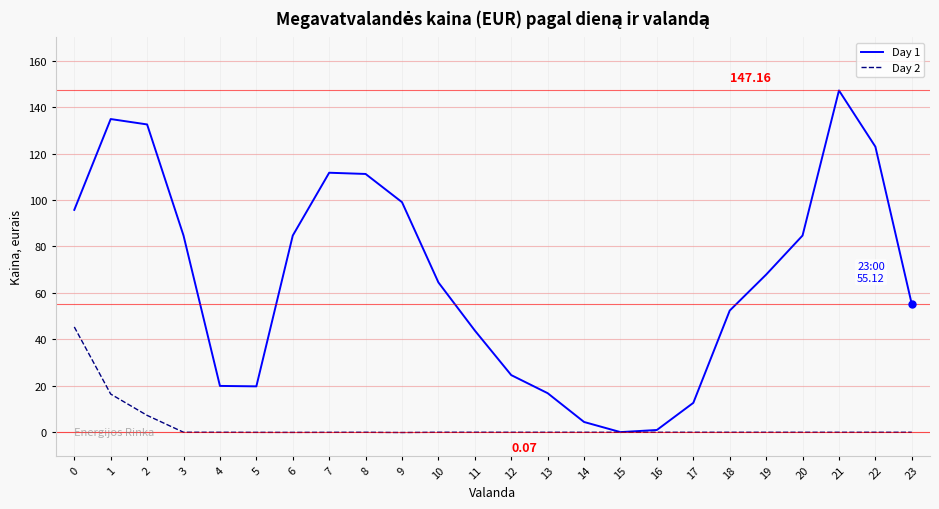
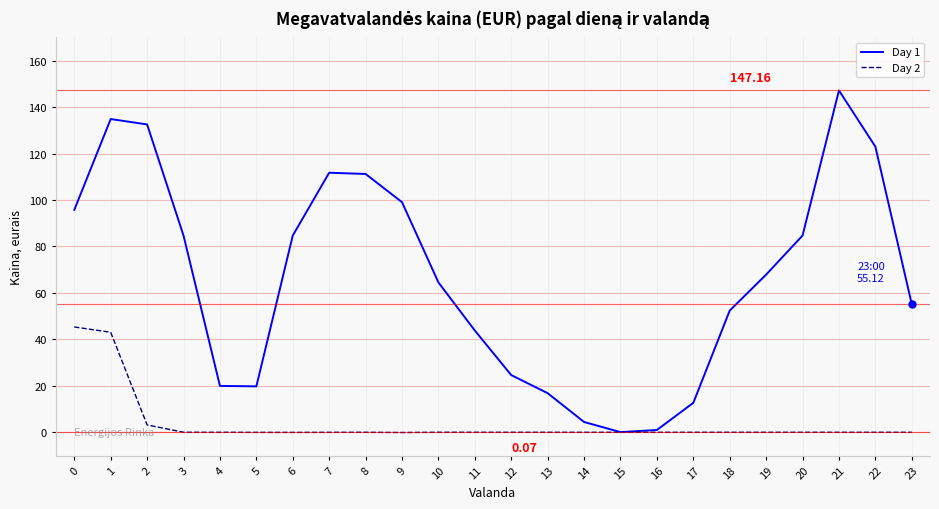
  {
    "Day 2": {
      "0": 45,
-     "1": 16,
-     "2": 7,
+     "1": 43,
+     "2": 3,
      "3": 0,
      "4": 0,
      "5": 0,
      "6": 0,
      "7": 0,
      "8": 0,
      "9": 0,
      "10": 0,
      "11": 0,
      "13": 0,
      "14": 0,
      "17": 0,
      "18": 0,
      "19": 0,
      "20": 0,
      "21": 0,
      "22": 0,
      "23": 0
    }
  }
